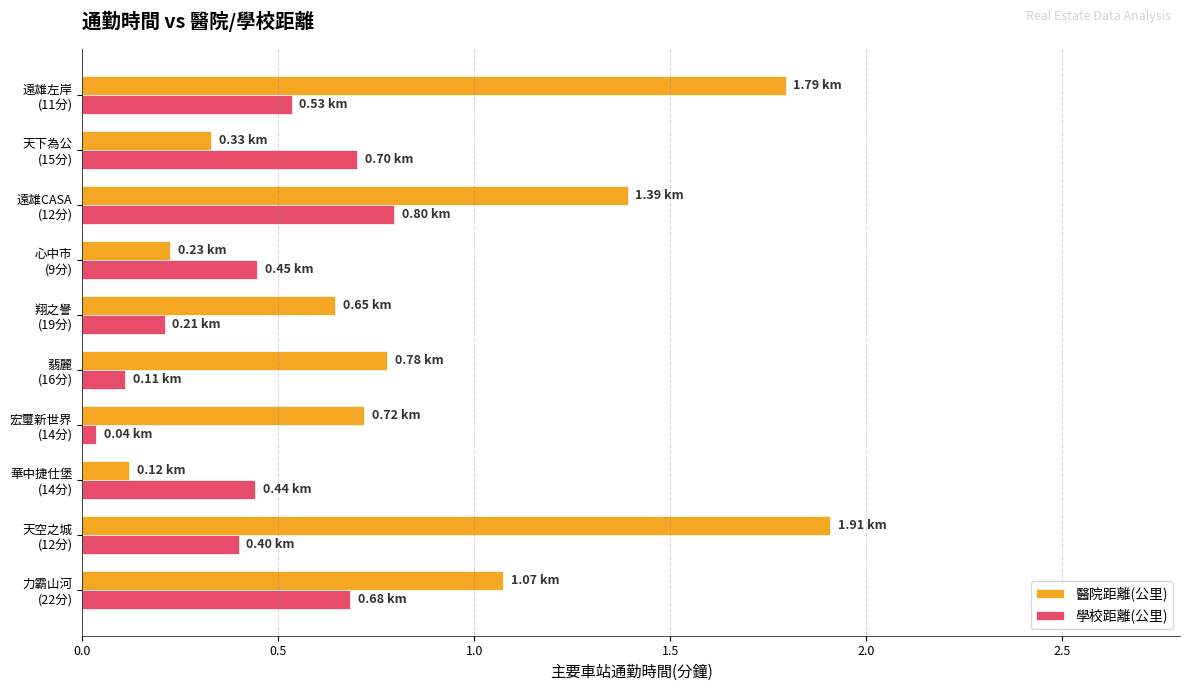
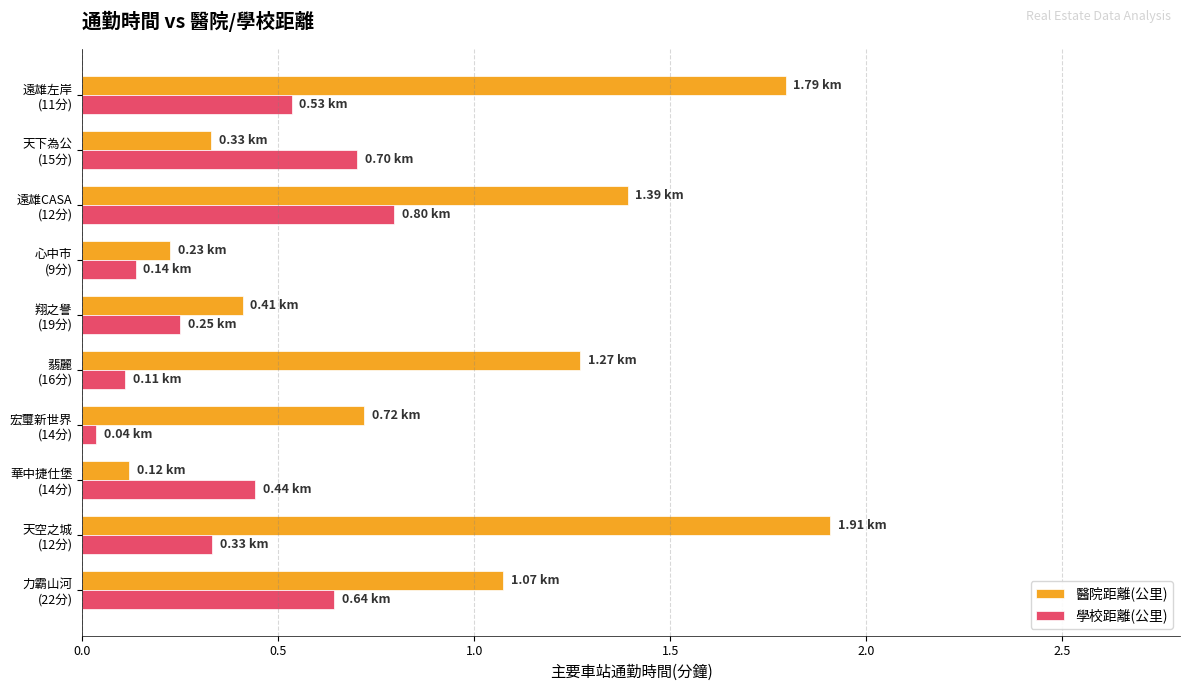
  {
    "醫院距離(公里)": {
      "遠雄左岸 (11分)": 1.79,
      "天下為公 (15分)": 0.33,
      "遠雄CASA (12分)": 1.39,
      "心中市 (9分)": 0.23,
-     "翔之譽 (19分)": 0.65,
-     "翡麗 (16分)": 0.78,
+     "翔之譽 (19分)": 0.41,
+     "翡麗 (16分)": 1.27,
      "宏璽新世界 (14分)": 0.72,
      "華中捷仕堡 (14分)": 0.12,
      "天空之城 (12分)": 1.91,
      "力霸山河 (22分)": 1.07
    },
    "學校距離(公里)": {
      "遠雄左岸 (11分)": 0.53,
      "天下為公 (15分)": 0.70,
      "遠雄CASA (12分)": 0.80,
-     "心中市 (9分)": 0.45,
-     "翔之譽 (19分)": 0.21,
+     "心中市 (9分)": 0.14,
+     "翔之譽 (19分)": 0.25,
      "翡麗 (16分)": 0.11,
      "宏璽新世界 (14分)": 0.04,
      "華中捷仕堡 (14分)": 0.44,
-     "天空之城 (12分)": 0.40,
-     "力霸山河 (22分)": 0.68
+     "天空之城 (12分)": 0.33,
+     "力霸山河 (22分)": 0.64
    }
  }
